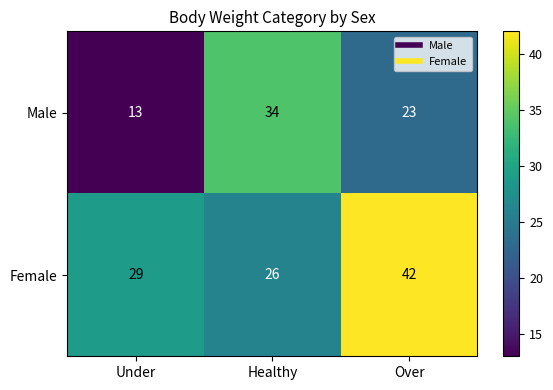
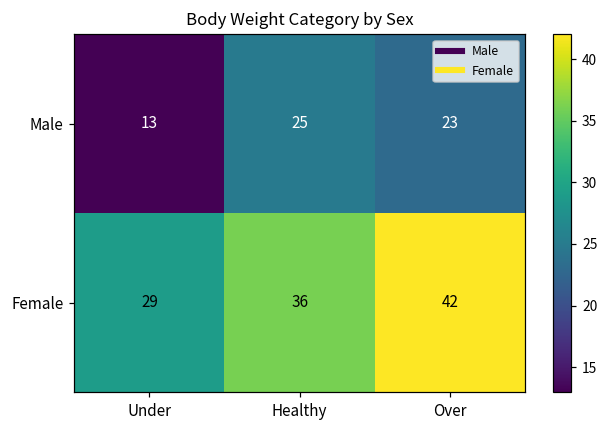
  {
    "Male": {
      "Under": 13,
-     "Healthy": 34,
+     "Healthy": 25,
      "Over": 23
    },
    "Female": {
      "Under": 29,
-     "Healthy": 26,
+     "Healthy": 36,
      "Over": 42
    }
  }
